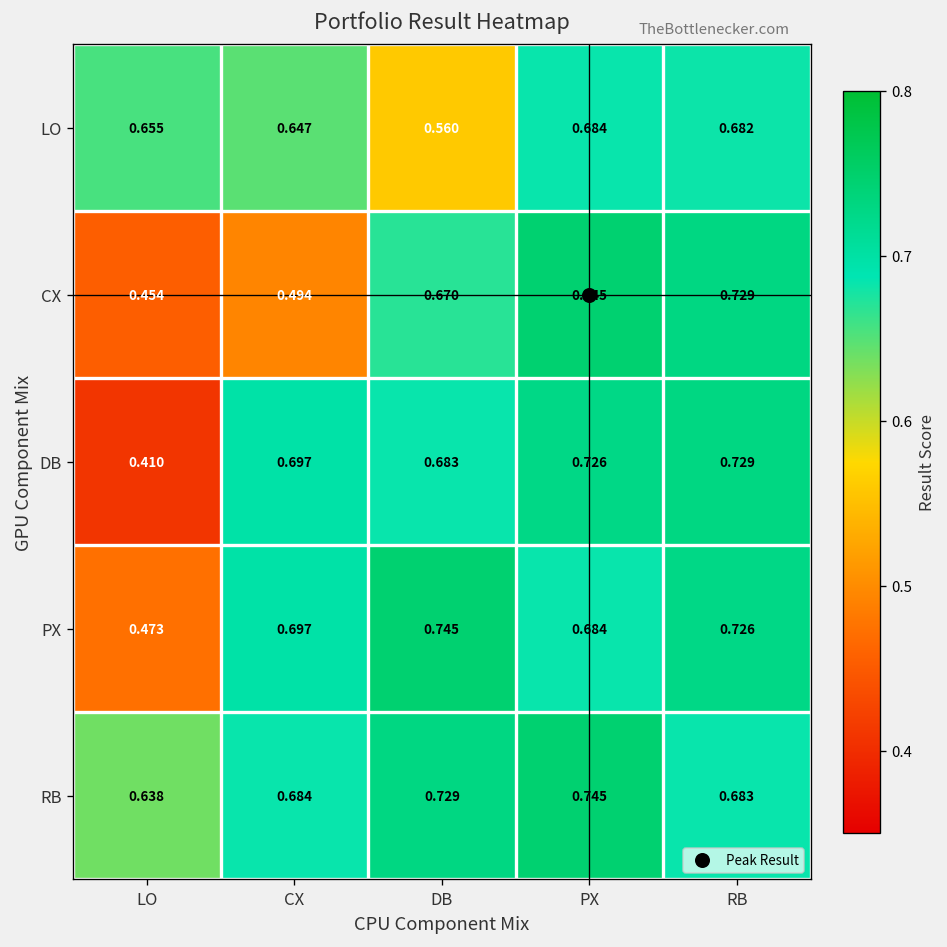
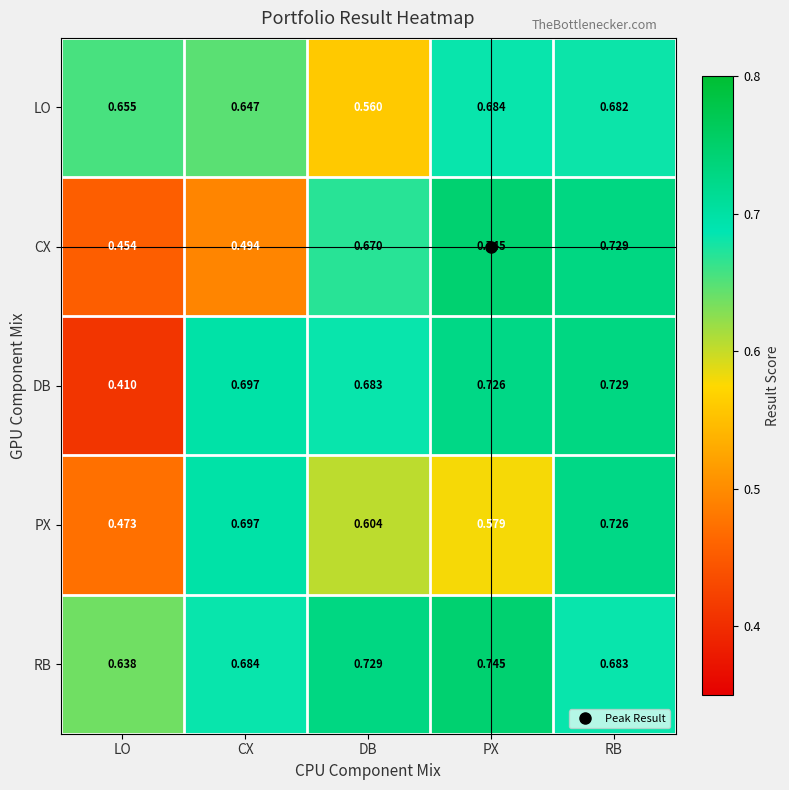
  {
    "LO": {
      "LO": 0.655,
      "CX": 0.647,
      "DB": 0.560,
      "PX": 0.684,
      "RB": 0.682
    },
    "CX": {
      "LO": 0.454,
      "CX": 0.494,
      "DB": 0.670,
      "RB": 0.729
    },
    "DB": {
      "LO": 0.410,
      "CX": 0.697,
      "DB": 0.683,
      "PX": 0.726,
      "RB": 0.729
    },
    "PX": {
      "LO": 0.473,
      "CX": 0.697,
-     "DB": 0.745,
-     "PX": 0.684,
+     "DB": 0.604,
+     "PX": 0.579,
      "RB": 0.726
    },
    "RB": {
      "LO": 0.638,
      "CX": 0.684,
      "DB": 0.729,
      "PX": 0.745,
      "RB": 0.683
    }
  }
